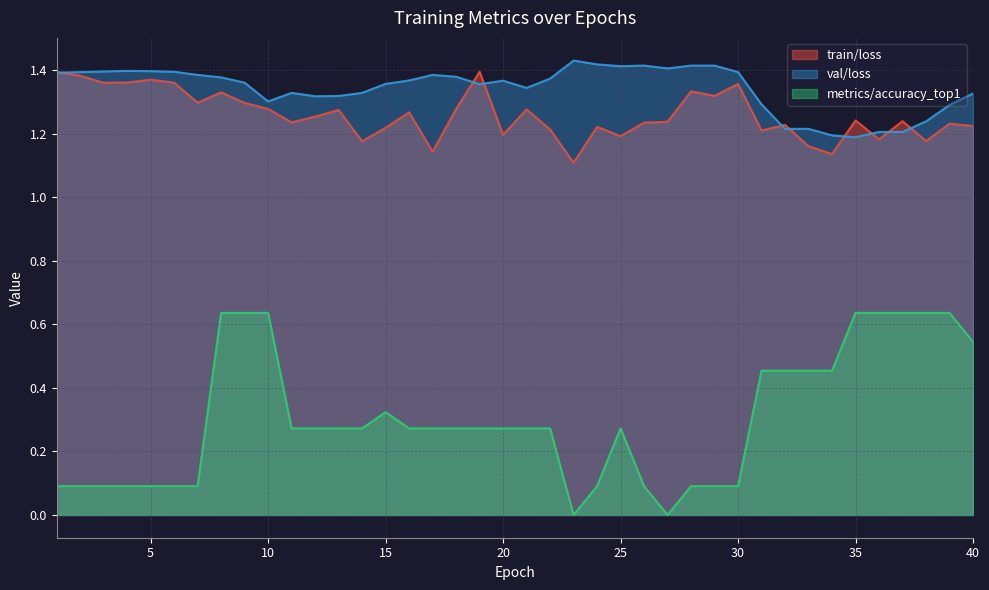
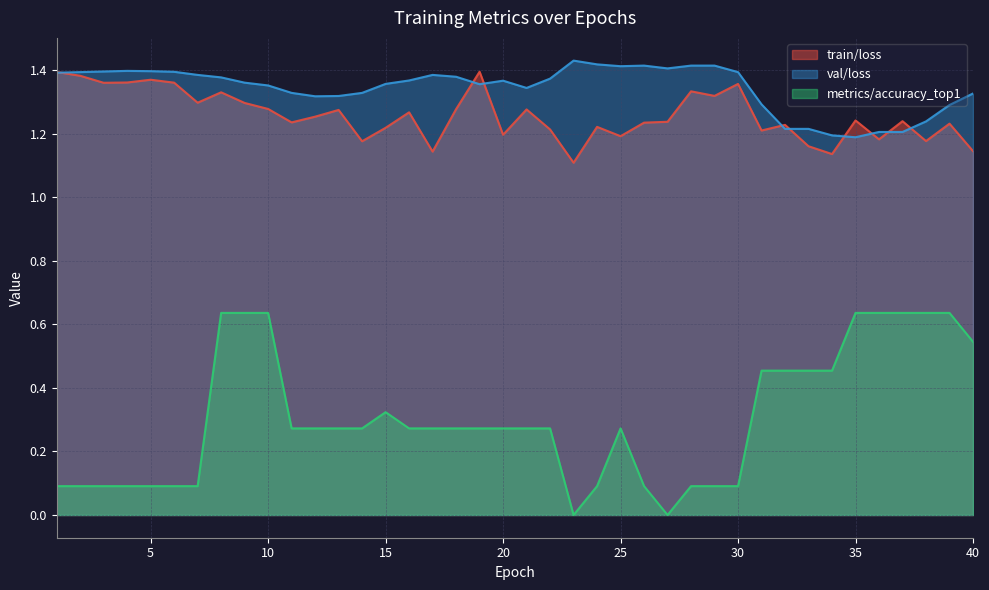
  {
    "train/loss": {
      "5": 1.37,
      "10": 1.28,
      "15": 1.22,
      "20": 1.20,
      "25": 1.19,
      "30": 1.36,
      "35": 1.24,
-     "40": 1.22
+     "40": 1.15
    },
    "val/loss": {
      "5": 1.40,
-     "10": 1.30,
+     "10": 1.35,
      "15": 1.36,
      "20": 1.37,
      "25": 1.41,
      "30": 1.39,
      "35": 1.19,
      "40": 1.33
    },
    "metrics/accuracy_top1": {
      "5": 0.09,
      "10": 0.64,
      "15": 0.32,
      "20": 0.27,
      "25": 0.27,
      "30": 0.09,
      "35": 0.64,
      "40": 0.55
    }
  }
